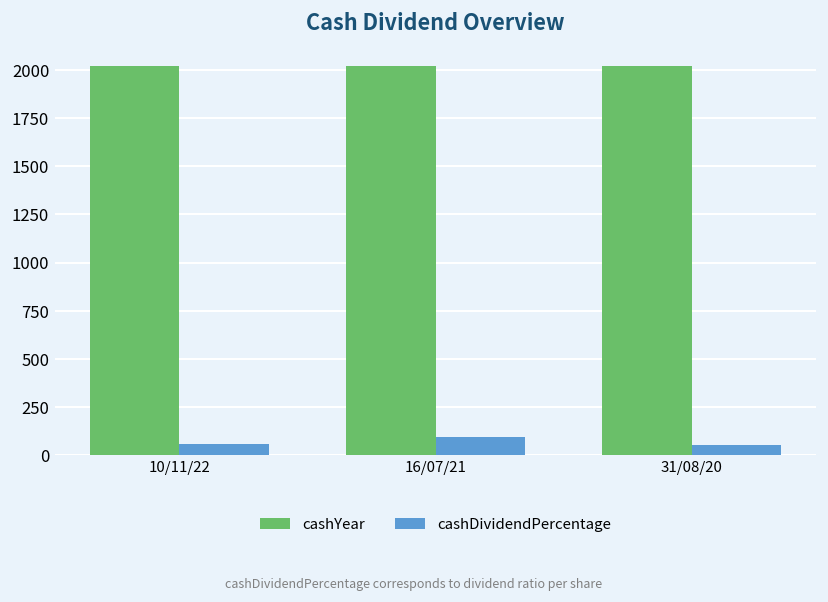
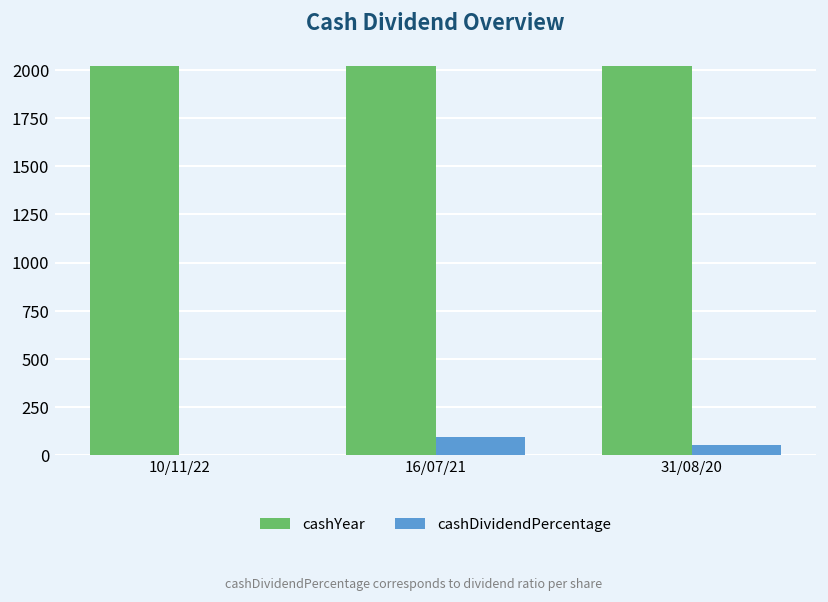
  {
    "cashYear": {
      "10/11/22": 2020,
      "16/07/21": 2020,
      "31/08/20": 2020
    },
    "cashDividendPercentage": {
-     "10/11/22": 60,
+     "10/11/22": 0,
      "16/07/21": 100,
      "31/08/20": 50
    }
  }
